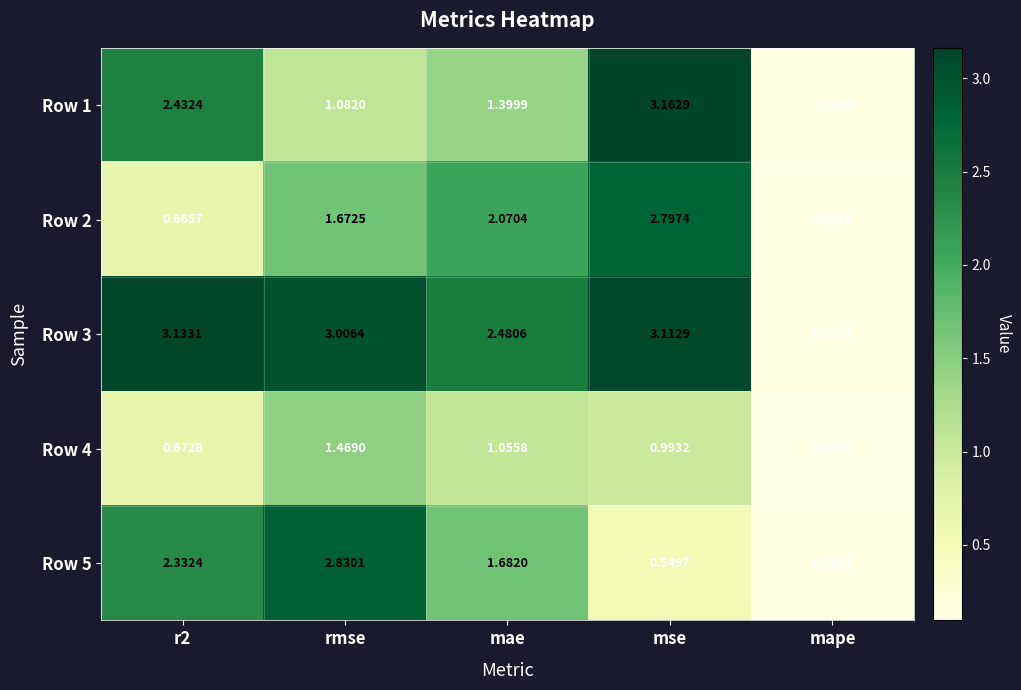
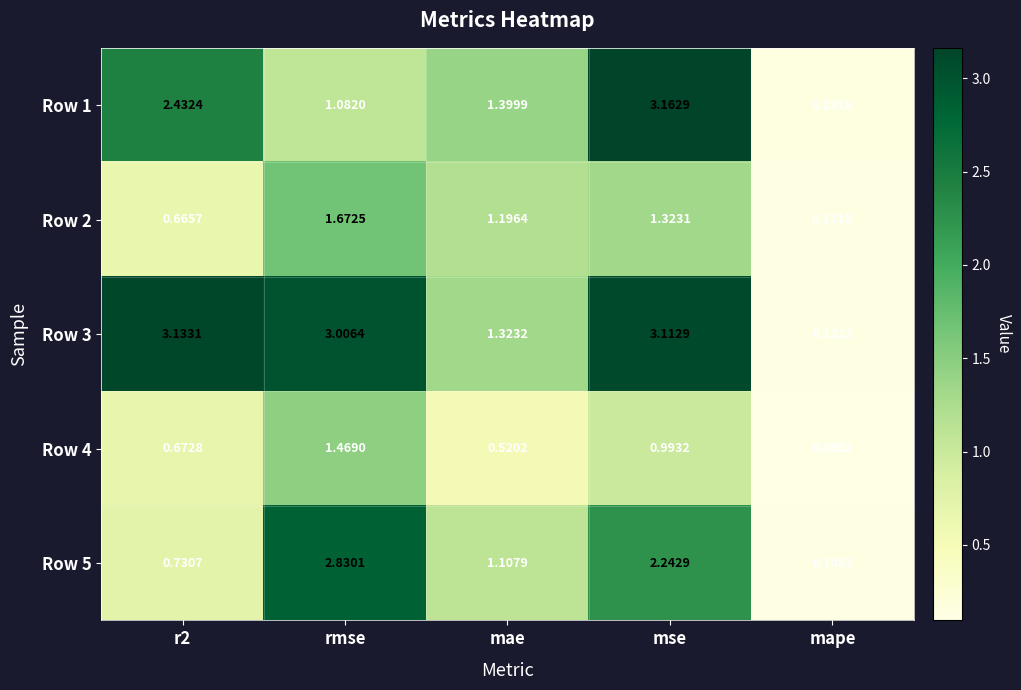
  {
    "Row 1": {
      "r2": 2.4324,
      "rmse": 1.0820,
      "mae": 1.3999,
      "mse": 3.1629
    },
    "Row 2": {
      "r2": 0.6657,
      "rmse": 1.6725,
-     "mae": 2.0704,
-     "mse": 2.7974
+     "mae": 1.1964,
+     "mse": 1.3231
    },
    "Row 3": {
      "r2": 3.1331,
      "rmse": 3.0064,
-     "mae": 2.4806,
+     "mae": 1.3232,
      "mse": 3.1129
    },
    "Row 4": {
      "r2": 0.6728,
      "rmse": 1.4690,
-     "mae": 1.0558,
+     "mae": 0.5202,
      "mse": 0.9932
    },
    "Row 5": {
-     "r2": 2.3324,
+     "r2": 0.7307,
      "rmse": 2.8301,
-     "mae": 1.6820,
-     "mse": 0.5497
+     "mae": 1.1079,
+     "mse": 2.2429
    }
  }
